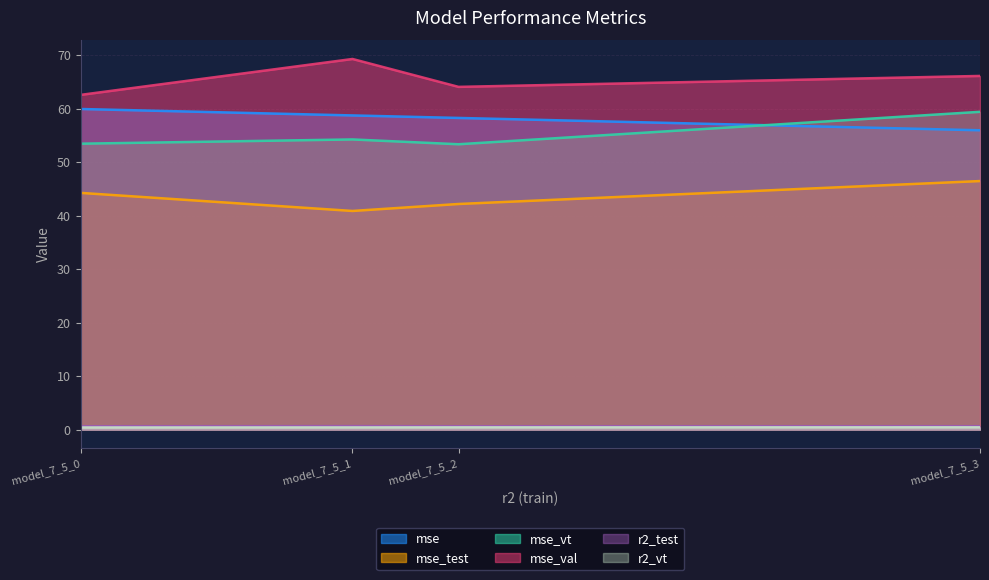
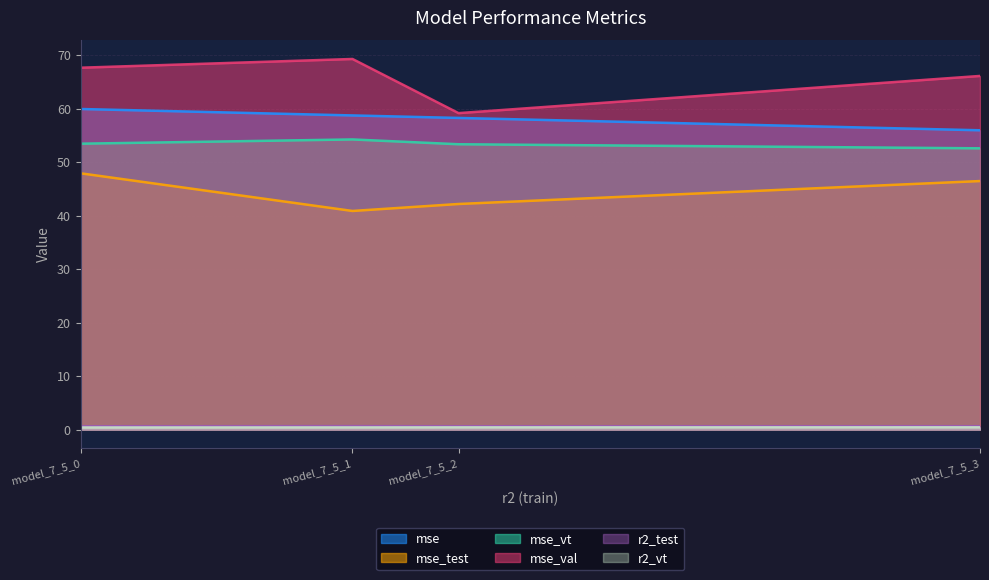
  {
    "mse": {
      "model_7_5_0": 60,
      "model_7_5_1": 59,
      "model_7_5_2": 58,
      "model_7_5_3": 56
    },
    "mse_test": {
-     "model_7_5_0": 44,
+     "model_7_5_0": 48,
      "model_7_5_1": 41,
      "model_7_5_2": 42,
      "model_7_5_3": 46
    },
    "mse_vt": {
      "model_7_5_0": 53,
      "model_7_5_1": 54,
      "model_7_5_2": 53,
-     "model_7_5_3": 59
+     "model_7_5_3": 53
    },
    "mse_val": {
-     "model_7_5_0": 63,
+     "model_7_5_0": 68,
      "model_7_5_1": 69,
-     "model_7_5_2": 64,
+     "model_7_5_2": 59,
      "model_7_5_3": 66
    }
  }
